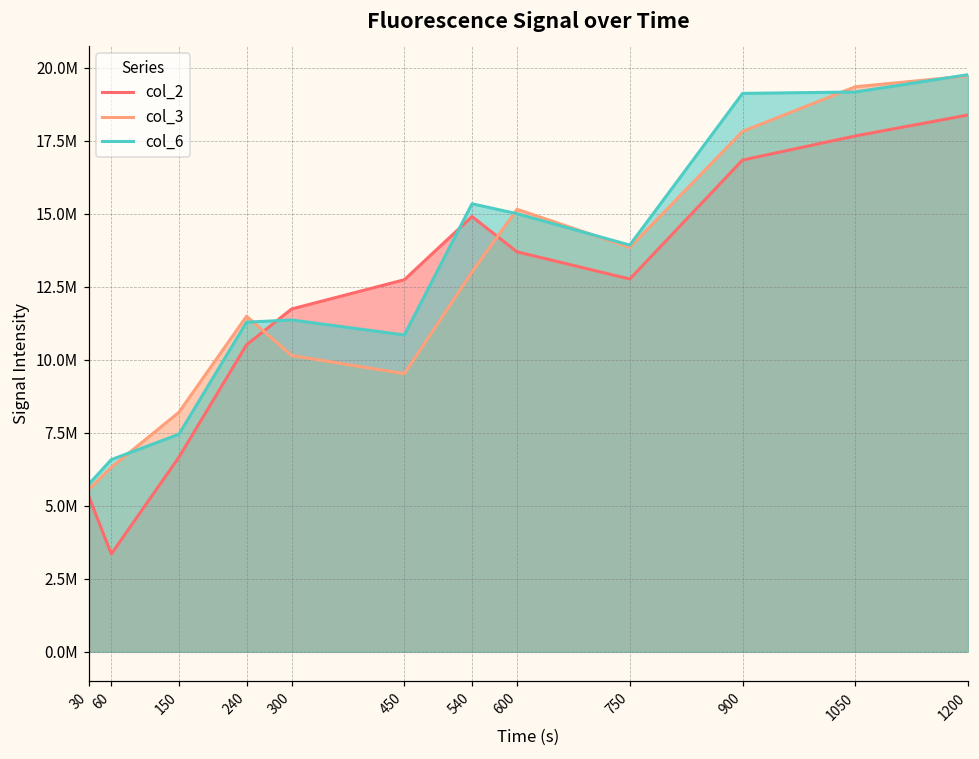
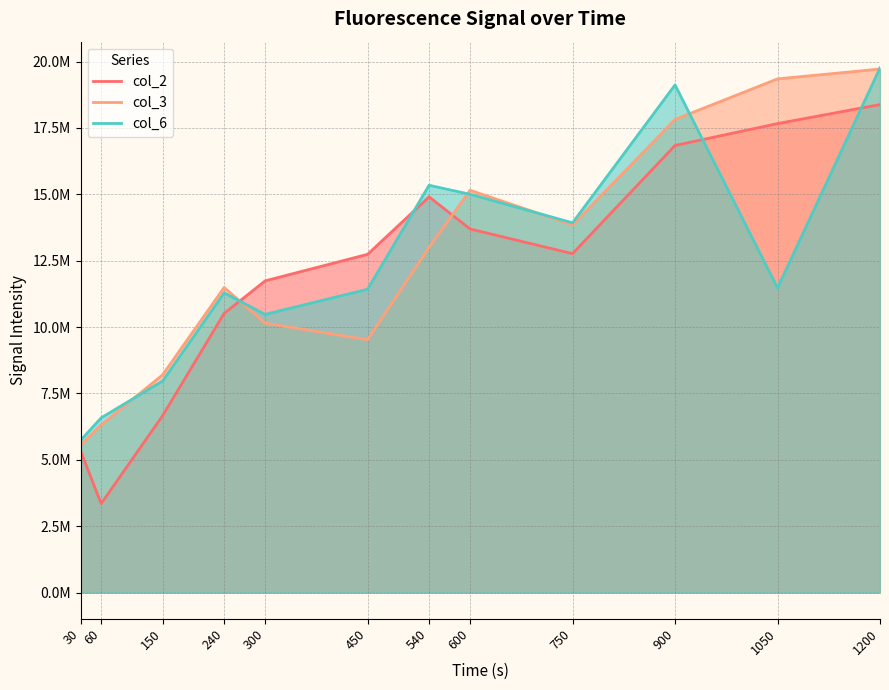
  {
    "col_6": {
      "30": 5700000,
      "60": 6600000,
-     "150": 7400000,
+     "150": 8000000,
      "240": 11300000,
-     "300": 11400000,
-     "450": 10800000,
+     "300": 10500000,
+     "450": 11400000,
      "540": 15300000,
      "600": 15000000,
      "900": 19100000,
-     "1050": 19200000
+     "1050": 11500000
    }
  }
